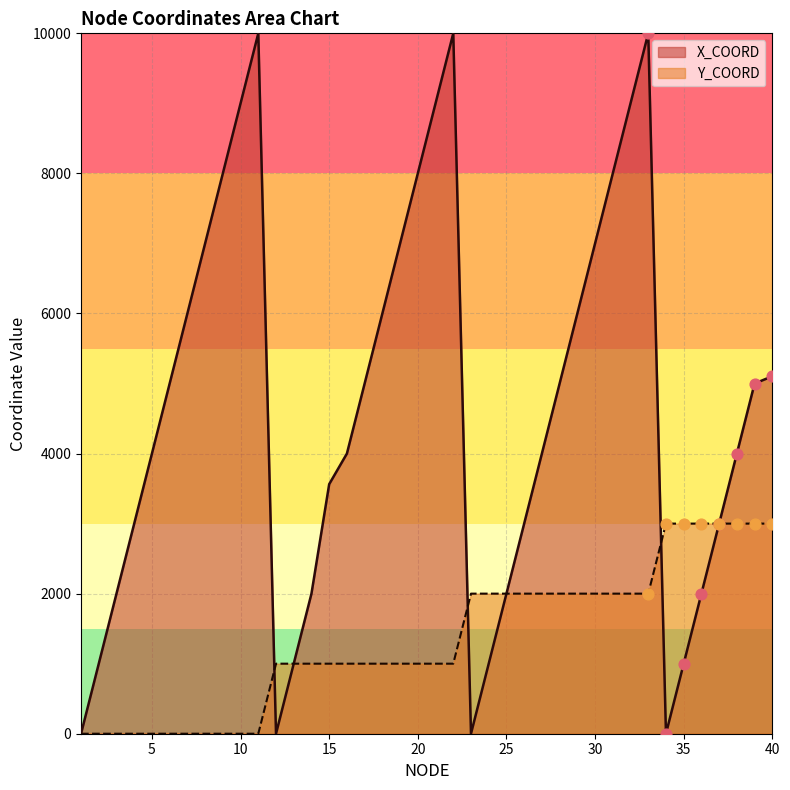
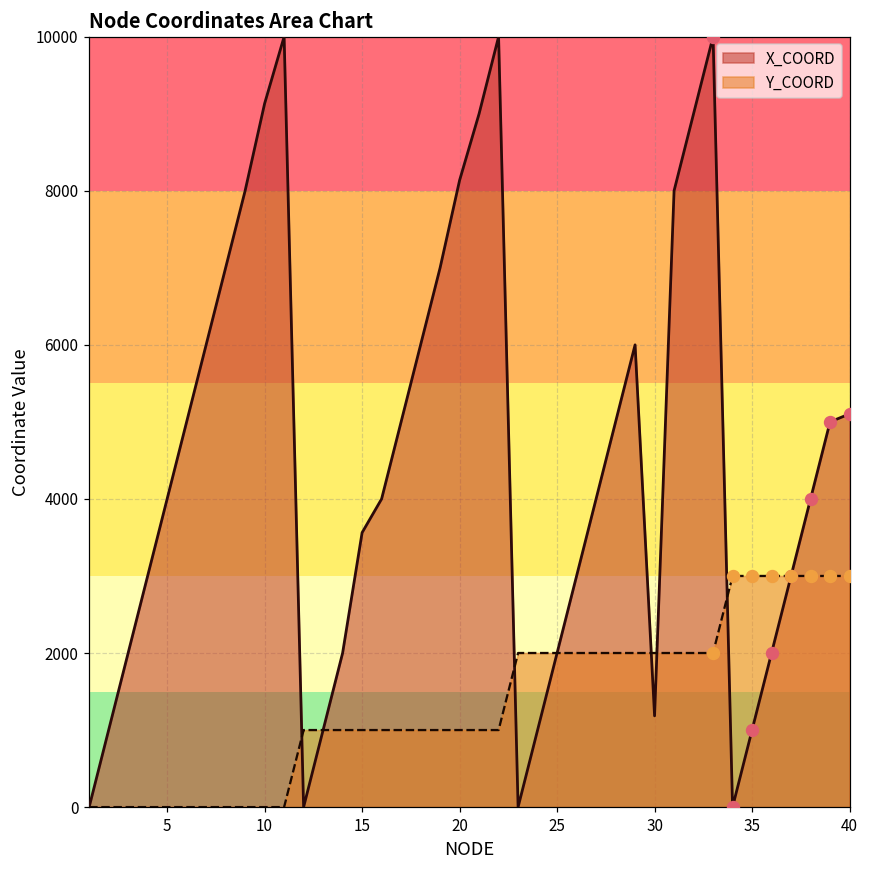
  {
    "X_COORD": {
      "5": 4000,
-     "10": 9000,
+     "10": 9100,
      "15": 3600,
-     "20": 8000,
-     "30": 7000
+     "20": 8100,
+     "30": 1200
    }
  }
